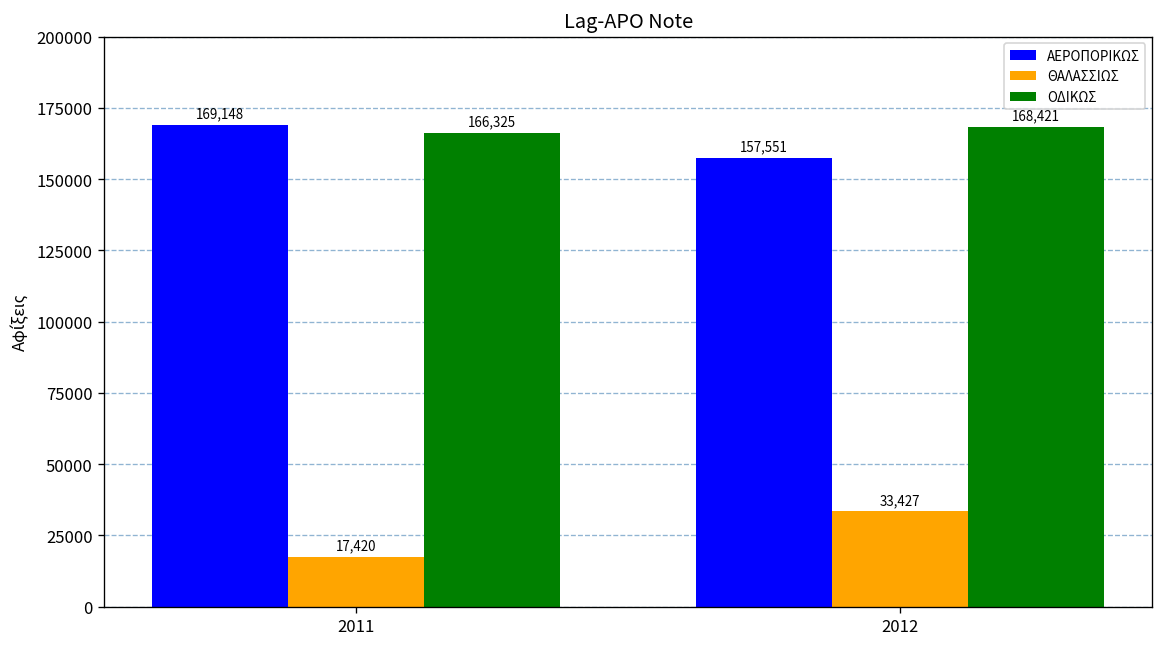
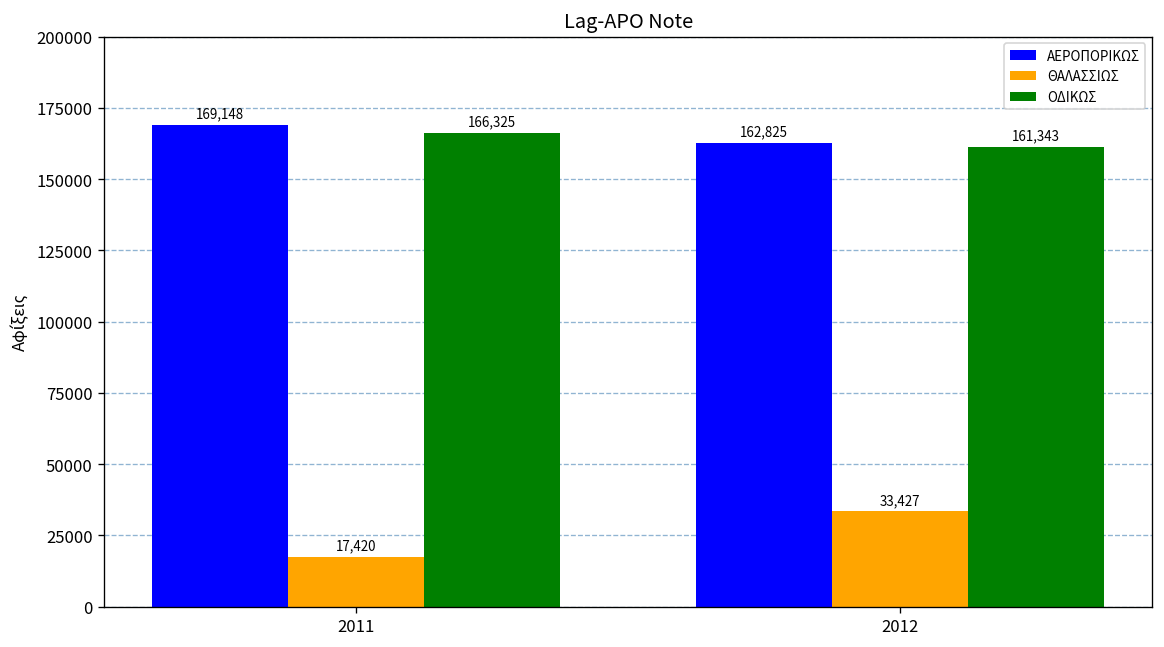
  {
    "ΑΕΡΟΠΟΡΙΚΩΣ": {
      "2011": "169,148",
-     "2012": "157,551"
+     "2012": "162,825"
    },
    "ΘΑΛΑΣΣΙΩΣ": {
      "2011": "17,420",
      "2012": "33,427"
    },
    "ΟΔΙΚΩΣ": {
      "2011": "166,325",
-     "2012": "168,421"
+     "2012": "161,343"
    }
  }
